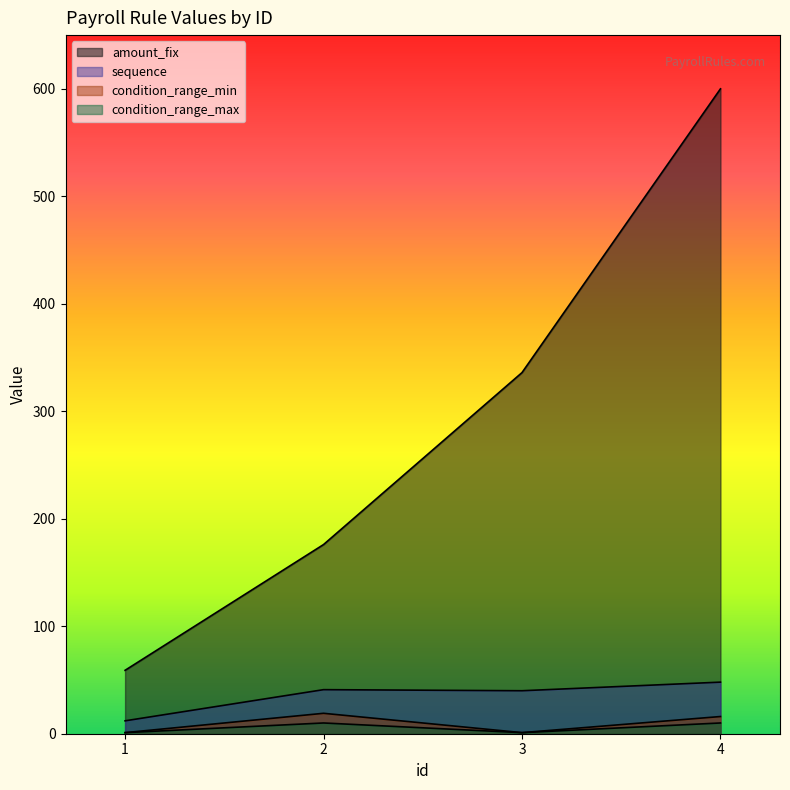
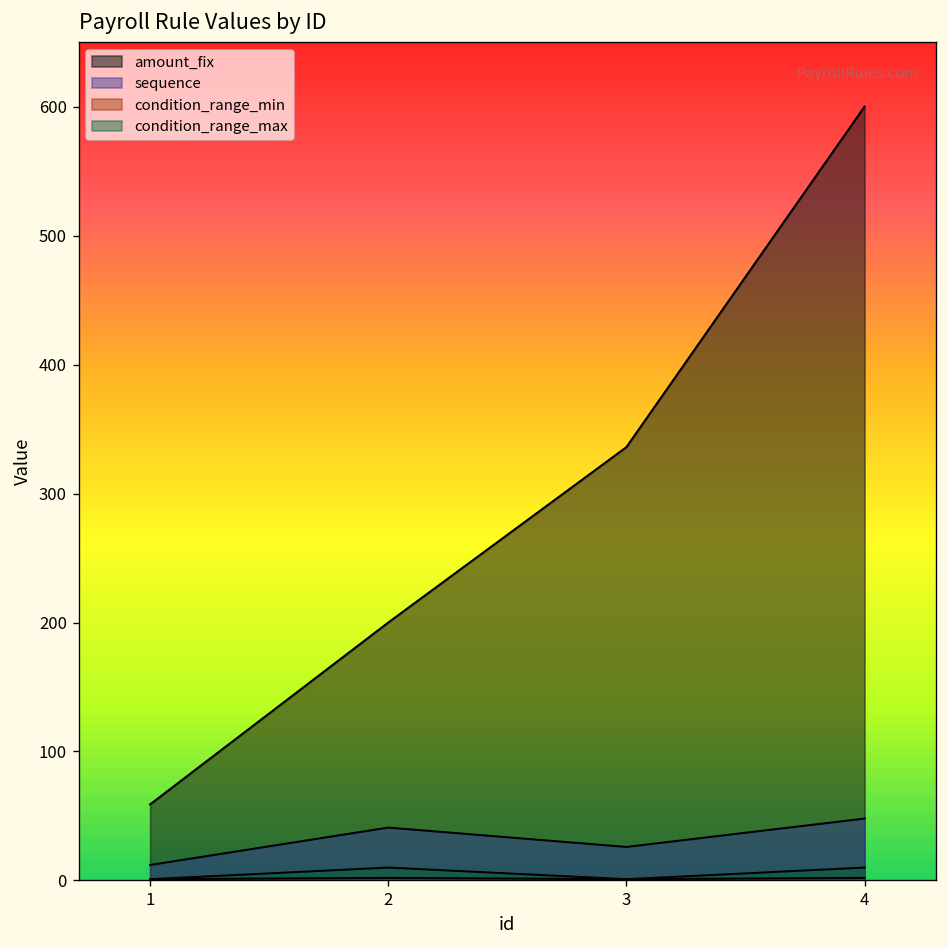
  {
    "amount_fix": {
      "1": 59,
-     "2": 176,
+     "2": 200,
      "3": 336,
      "4": 600
    },
    "sequence": {
      "1": 12,
      "2": 41,
-     "3": 40,
+     "3": 26,
      "4": 48
    },
    "condition_range_min": {
-     "2": 19,
-     "4": 16
+     "2": 2,
+     "4": 2
    },
    "condition_range_max": {
      "2": 10,
      "4": 10
    }
  }
